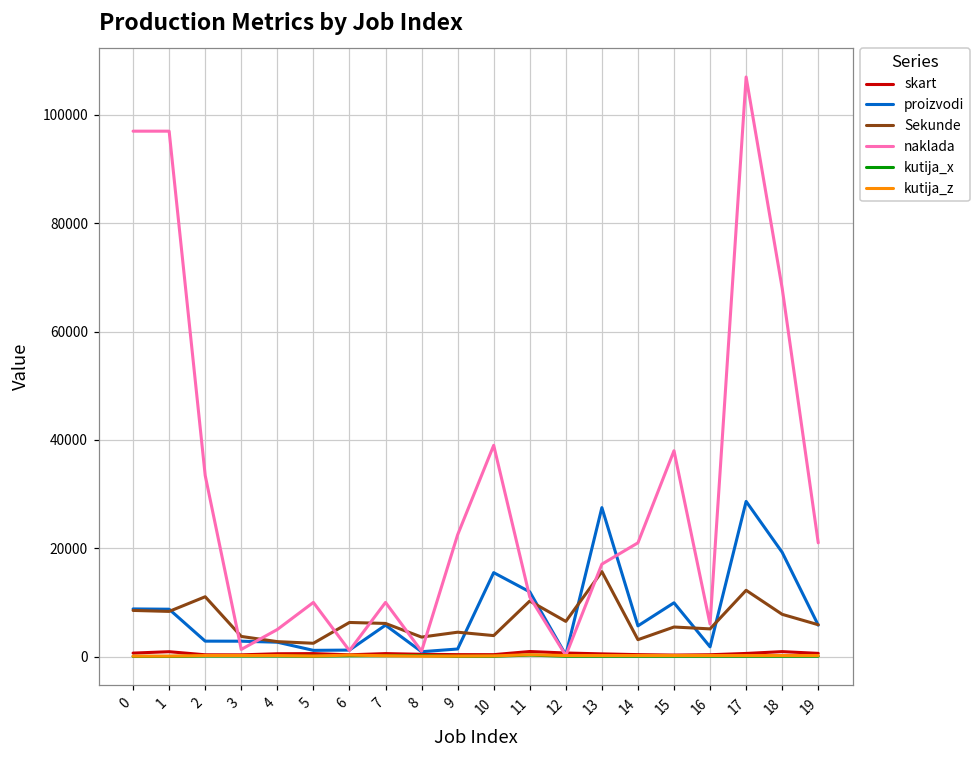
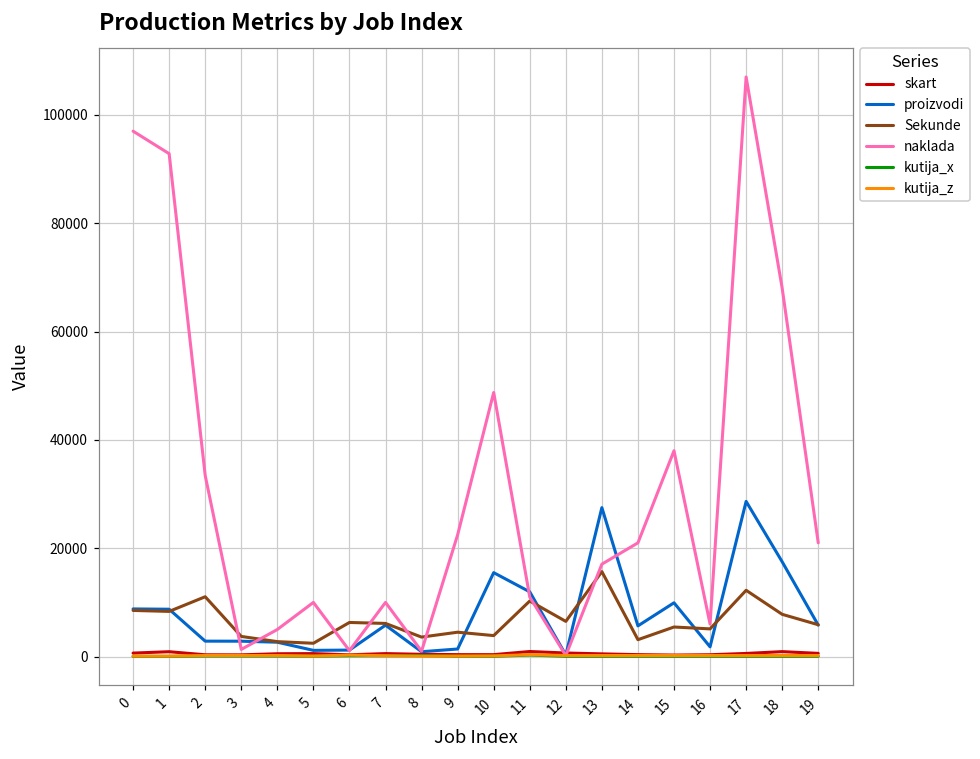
  {
    "skart": {
      "0": 1000,
      "1": 1000,
      "11": 1000,
      "18": 1000
    },
    "proizvodi": {
      "2": 3000,
      "3": 3000,
      "5": 1000,
      "9": 1000,
      "10": 15000,
      "11": 12000,
      "13": 28000,
      "14": 6000,
      "15": 10000,
      "16": 2000,
      "17": 29000,
-     "18": 19000
+     "18": 18000
    },
    "Sekunde": {
      "2": 11000,
      "3": 4000,
      "5": 2000,
      "6": 6000,
      "8": 4000,
      "9": 5000,
      "10": 4000,
      "11": 10000,
      "12": 6000,
      "13": 16000,
      "14": 3000,
      "15": 5000,
      "16": 5000,
      "17": 12000,
      "18": 8000
    },
    "naklada": {
      "0": 97000,
-     "1": 97000,
+     "1": 93000,
      "2": 33000,
      "3": 1000,
      "4": 5000,
      "5": 10000,
      "7": 10000,
      "9": 22000,
-     "10": 39000,
+     "10": 49000,
      "11": 11000,
      "13": 17000,
      "14": 21000,
      "15": 38000,
      "16": 6000,
      "17": 107000,
      "18": 68000,
      "19": 21000
    }
  }
